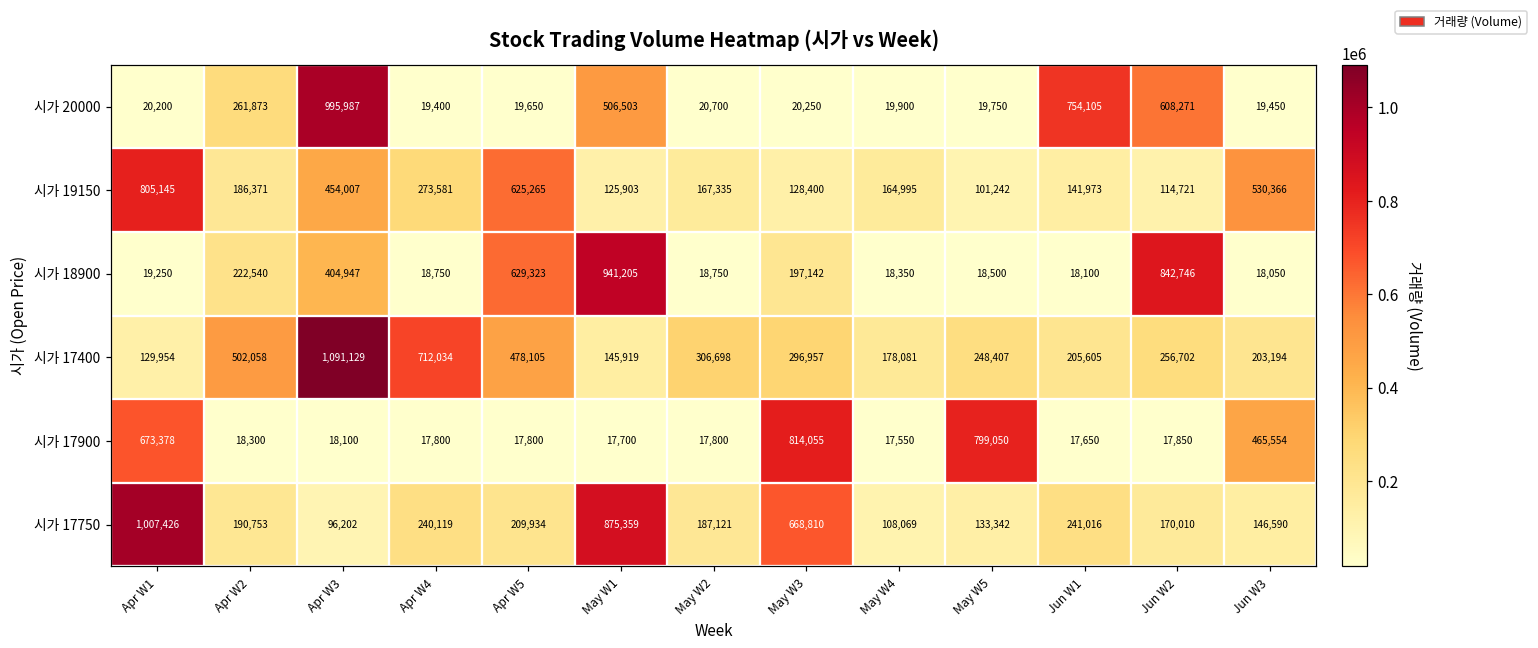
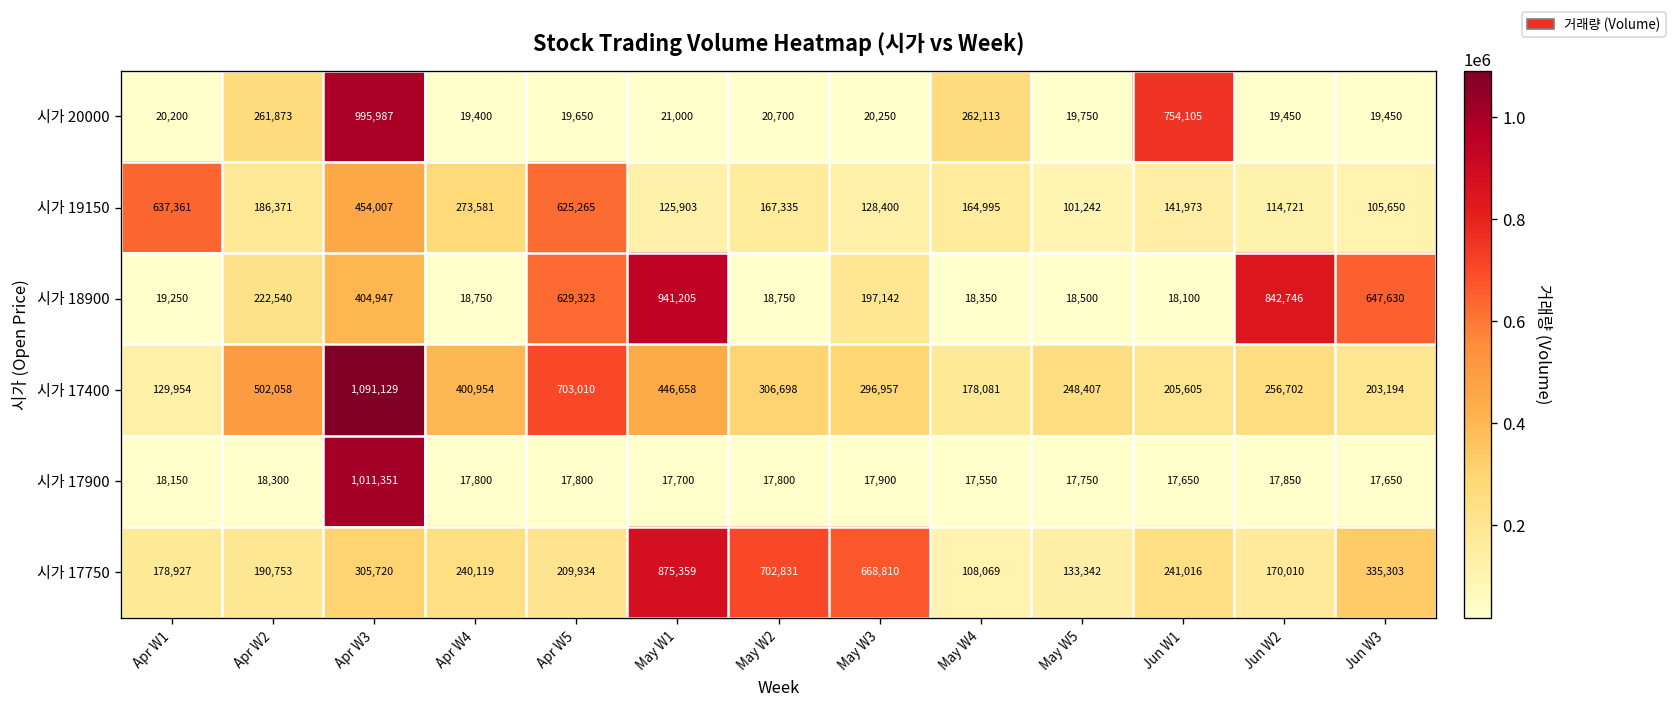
  {
    "시가 20000": {
      "Apr W1": "20,200",
      "Apr W2": "261,873",
      "Apr W3": "995,987",
      "Apr W4": "19,400",
      "Apr W5": "19,650",
-     "May W1": "506,503",
+     "May W1": "21,000",
      "May W2": "20,700",
      "May W3": "20,250",
-     "May W4": "19,900",
+     "May W4": "262,113",
      "May W5": "19,750",
      "Jun W1": "754,105",
-     "Jun W2": "608,271",
+     "Jun W2": "19,450",
      "Jun W3": "19,450"
    },
    "시가 19150": {
-     "Apr W1": "805,145",
+     "Apr W1": "637,361",
      "Apr W2": "186,371",
      "Apr W3": "454,007",
      "Apr W4": "273,581",
      "Apr W5": "625,265",
      "May W1": "125,903",
      "May W2": "167,335",
      "May W3": "128,400",
      "May W4": "164,995",
      "May W5": "101,242",
      "Jun W1": "141,973",
      "Jun W2": "114,721",
-     "Jun W3": "530,366"
+     "Jun W3": "105,650"
    },
    "시가 18900": {
      "Apr W1": "19,250",
      "Apr W2": "222,540",
      "Apr W3": "404,947",
      "Apr W4": "18,750",
      "Apr W5": "629,323",
      "May W1": "941,205",
      "May W2": "18,750",
      "May W3": "197,142",
      "May W4": "18,350",
      "May W5": "18,500",
      "Jun W1": "18,100",
      "Jun W2": "842,746",
-     "Jun W3": "18,050"
+     "Jun W3": "647,630"
    },
    "시가 17400": {
      "Apr W1": "129,954",
      "Apr W2": "502,058",
      "Apr W3": "1,091,129",
-     "Apr W4": "712,034",
-     "Apr W5": "478,105",
-     "May W1": "145,919",
+     "Apr W4": "400,954",
+     "Apr W5": "703,010",
+     "May W1": "446,658",
      "May W2": "306,698",
      "May W3": "296,957",
      "May W4": "178,081",
      "May W5": "248,407",
      "Jun W1": "205,605",
      "Jun W2": "256,702",
      "Jun W3": "203,194"
    },
    "시가 17900": {
-     "Apr W1": "673,378",
+     "Apr W1": "18,150",
      "Apr W2": "18,300",
-     "Apr W3": "18,100",
+     "Apr W3": "1,011,351",
      "Apr W4": "17,800",
      "Apr W5": "17,800",
      "May W1": "17,700",
      "May W2": "17,800",
-     "May W3": "814,055",
+     "May W3": "17,900",
      "May W4": "17,550",
-     "May W5": "799,050",
+     "May W5": "17,750",
      "Jun W1": "17,650",
      "Jun W2": "17,850",
-     "Jun W3": "465,554"
+     "Jun W3": "17,650"
    },
    "시가 17750": {
-     "Apr W1": "1,007,426",
+     "Apr W1": "178,927",
      "Apr W2": "190,753",
-     "Apr W3": "96,202",
+     "Apr W3": "305,720",
      "Apr W4": "240,119",
      "Apr W5": "209,934",
      "May W1": "875,359",
-     "May W2": "187,121",
+     "May W2": "702,831",
      "May W3": "668,810",
      "May W4": "108,069",
      "May W5": "133,342",
      "Jun W1": "241,016",
      "Jun W2": "170,010",
-     "Jun W3": "146,590"
+     "Jun W3": "335,303"
    }
  }
